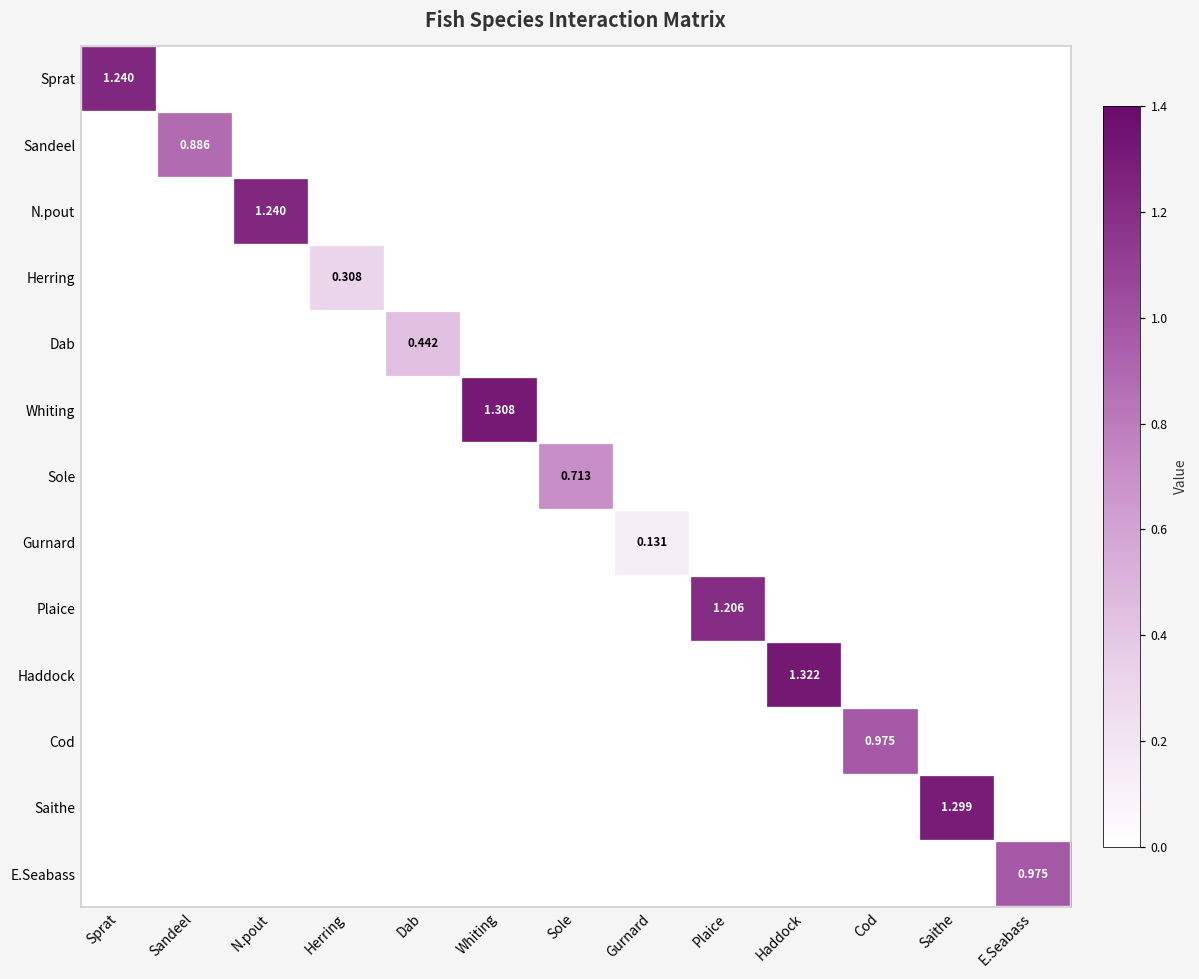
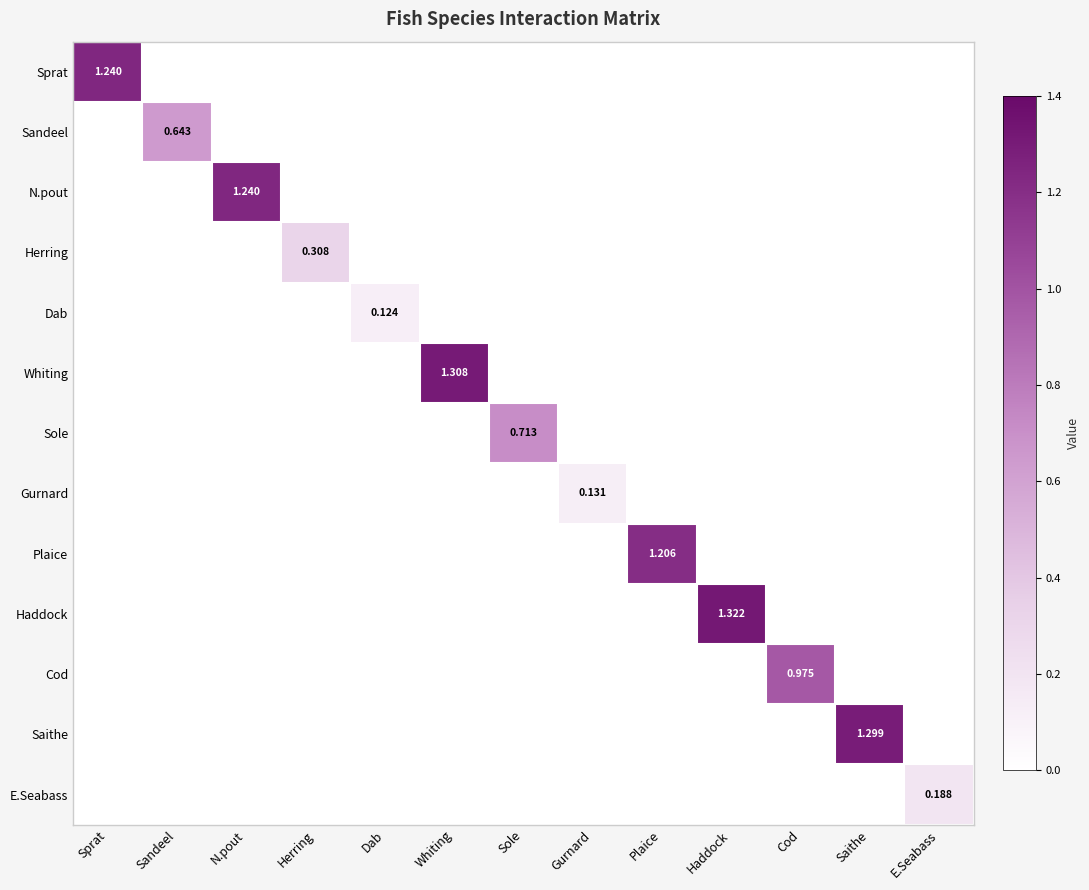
  {
    "Sprat": {
      "Sprat": 1.240
    },
    "Sandeel": {
-     "Sandeel": 0.886
+     "Sandeel": 0.643
    },
    "N.pout": {
      "N.pout": 1.240
    },
    "Herring": {
      "Herring": 0.308
    },
    "Dab": {
-     "Dab": 0.442
+     "Dab": 0.124
    },
    "Whiting": {
      "Whiting": 1.308
    },
    "Sole": {
      "Sole": 0.713
    },
    "Gurnard": {
      "Gurnard": 0.131
    },
    "Plaice": {
      "Plaice": 1.206
    },
    "Haddock": {
      "Haddock": 1.322
    },
    "Cod": {
      "Cod": 0.975
    },
    "Saithe": {
      "Saithe": 1.299
    },
    "E.Seabass": {
-     "E.Seabass": 0.975
+     "E.Seabass": 0.188
    }
  }
